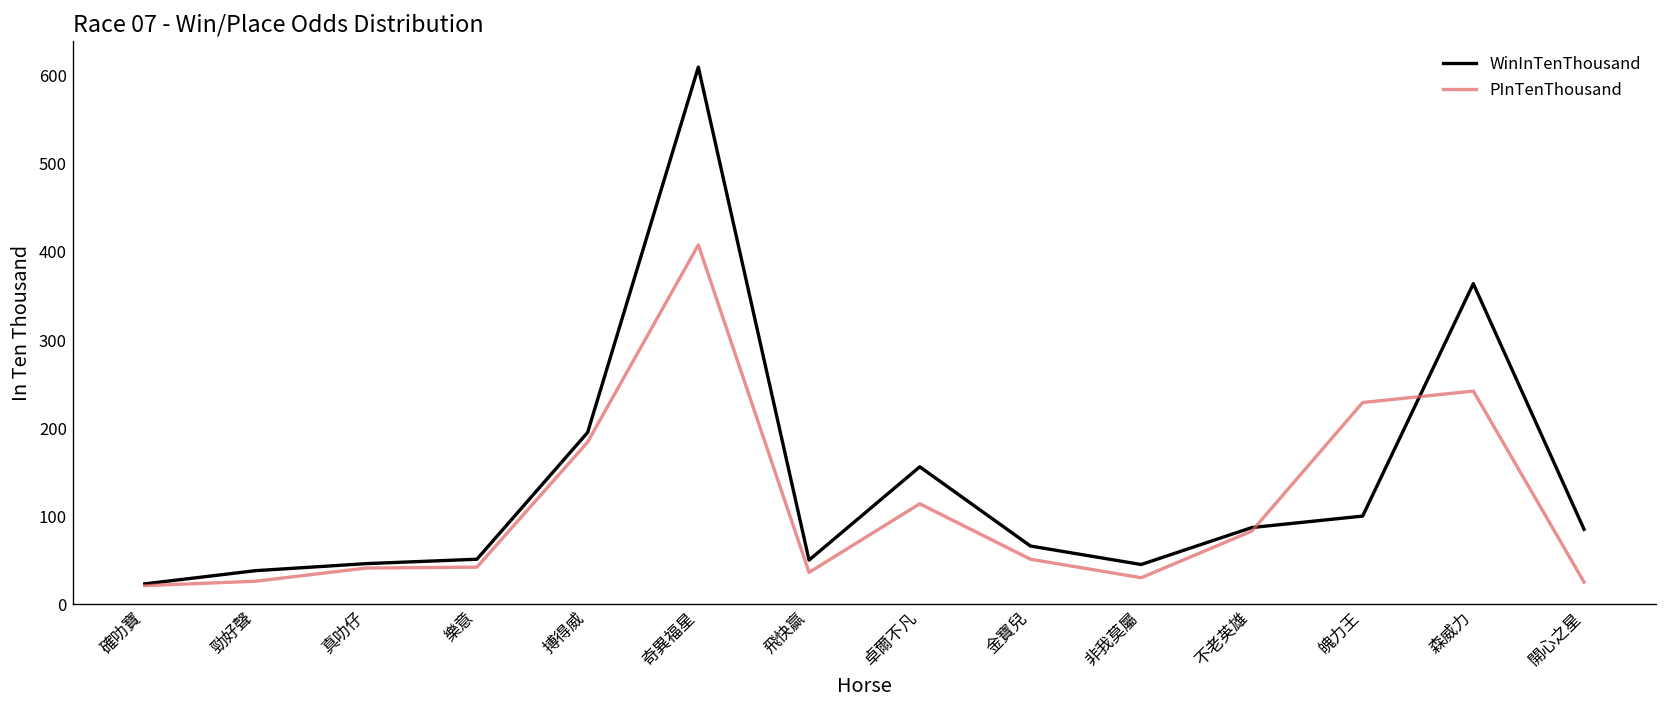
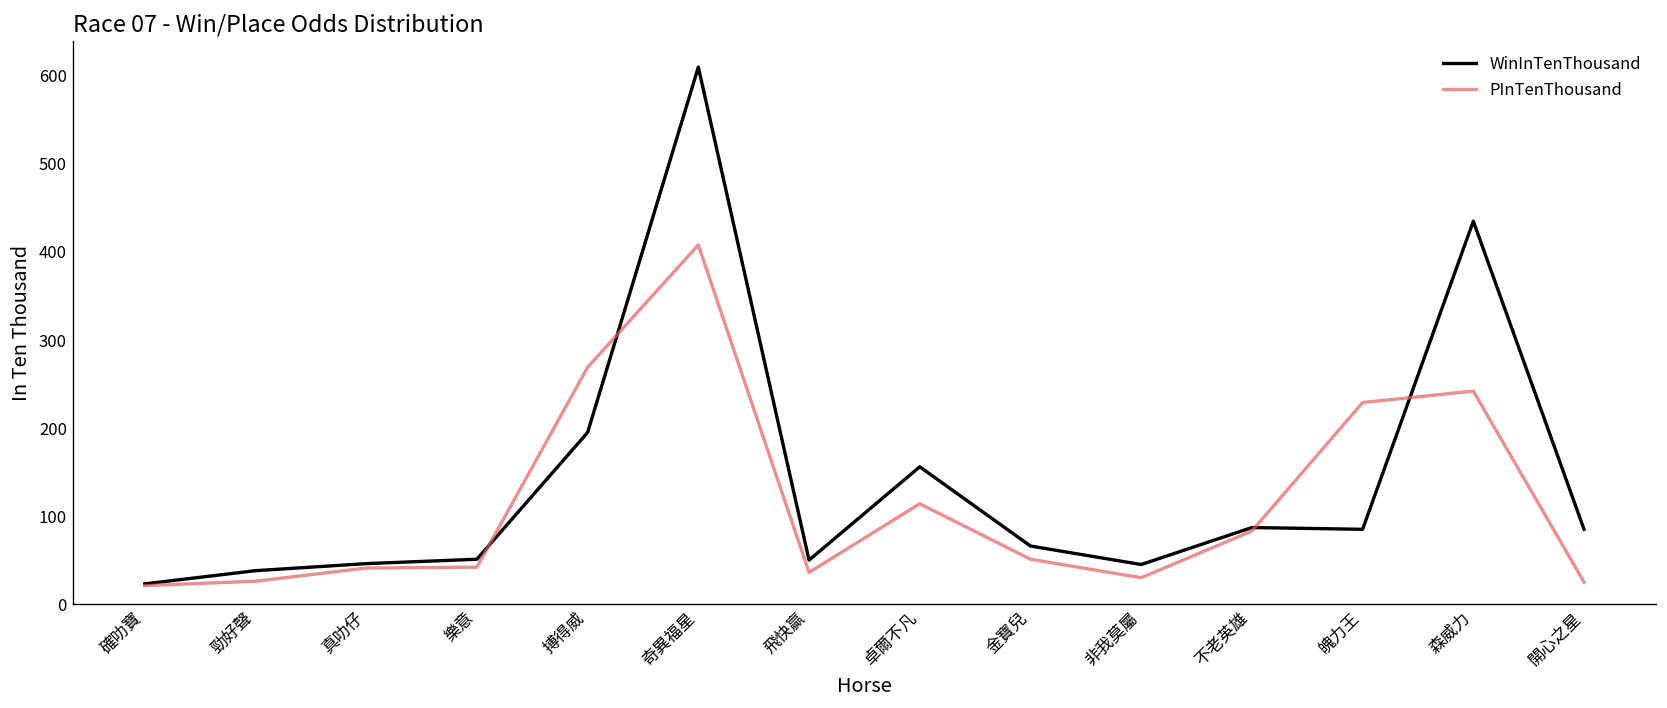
  {
    "WinInTenThousand": {
      "勁好聲": 40,
      "真叻仔": 50,
      "樂意": 50,
      "搏得威": 200,
      "奇異福星": 610,
      "飛快贏": 50,
      "卓爾不凡": 160,
      "金寶兒": 70,
      "非我莫屬": 50,
      "不老英雄": 90,
-     "魄力王": 100,
-     "森威力": 360,
+     "魄力王": 90,
+     "森威力": 440,
      "開心之星": 90
    },
    "PInTenThousand": {
      "勁好聲": 30,
      "真叻仔": 40,
      "樂意": 40,
-     "搏得威": 180,
+     "搏得威": 270,
      "奇異福星": 410,
      "飛快贏": 40,
      "卓爾不凡": 110,
      "金寶兒": 50,
      "非我莫屬": 30,
      "不老英雄": 80,
      "魄力王": 230,
      "森威力": 240,
      "開心之星": 30
    }
  }
